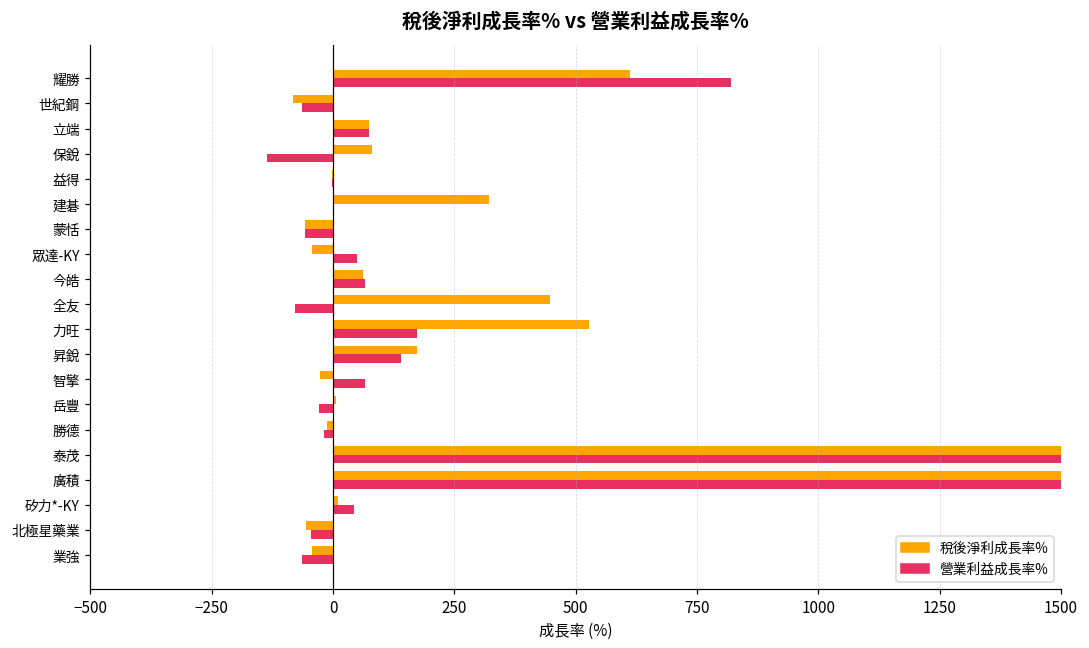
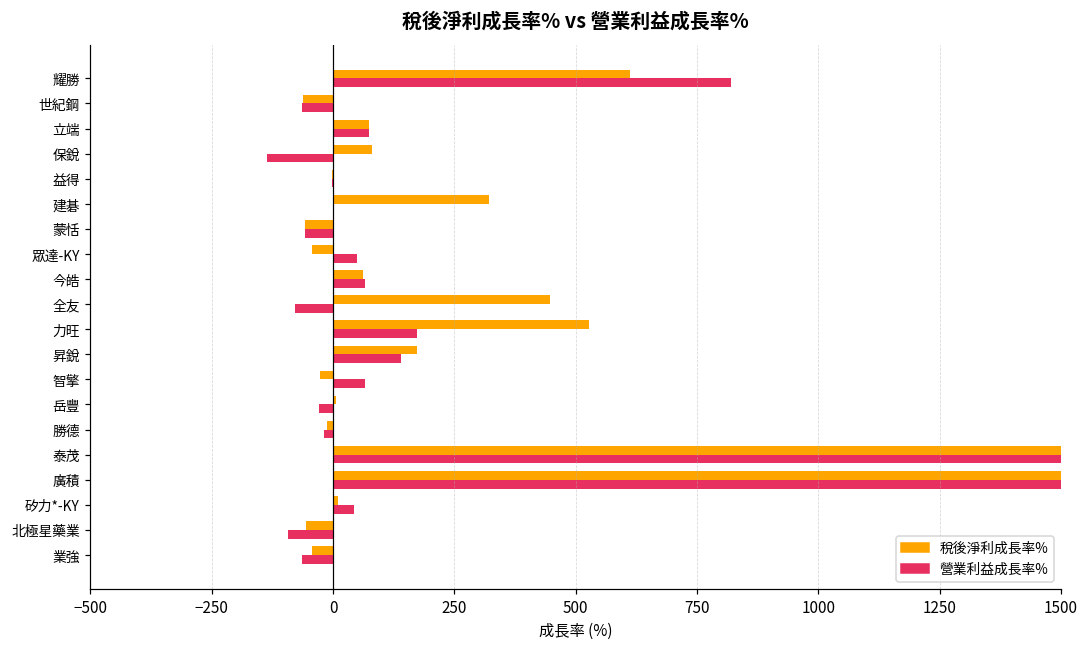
  {
    "稅後淨利成長率%": {
      "耀勝": 610,
-     "世紀鋼": -80,
+     "世紀鋼": -60,
      "立端": 70,
      "保銳": 80,
      "建碁": 320,
      "蒙恬": -60,
      "眾達-KY": -40,
      "今皓": 60,
      "全友": 450,
      "力旺": 530,
      "昇銳": 170,
      "智擎": -30,
      "岳豐": 10,
      "勝德": -10,
      "矽力*-KY": 10,
      "北極星藥業": -60,
      "業強": -40
    },
    "營業利益成長率%": {
      "耀勝": 820,
      "世紀鋼": -60,
      "立端": 70,
      "保銳": -140,
      "蒙恬": -60,
      "眾達-KY": 50,
      "今皓": 70,
      "全友": -80,
      "力旺": 170,
      "昇銳": 140,
      "智擎": 70,
      "岳豐": -30,
      "勝德": -20,
      "矽力*-KY": 40,
-     "北極星藥業": -50,
+     "北極星藥業": -90,
      "業強": -60
    }
  }
